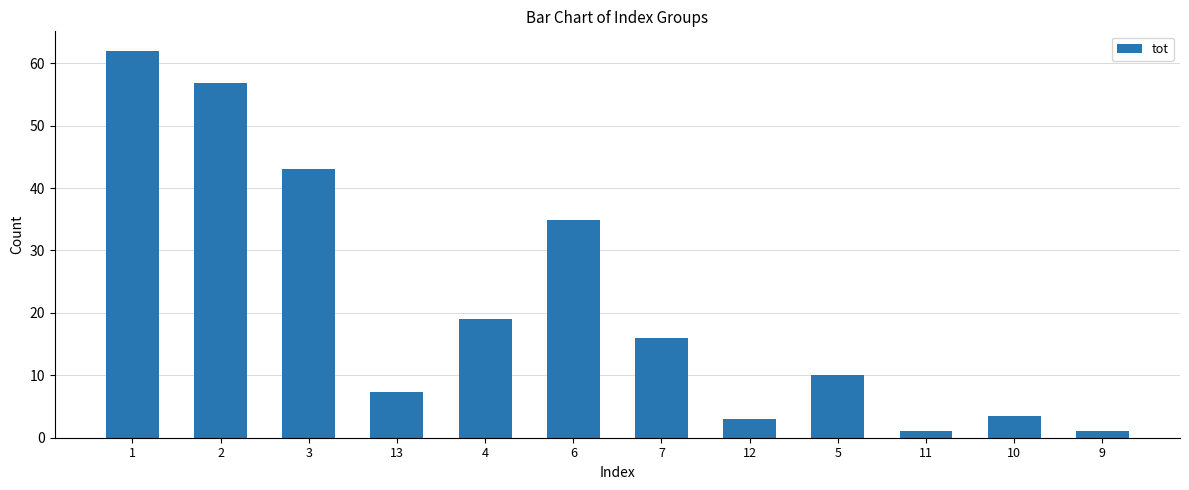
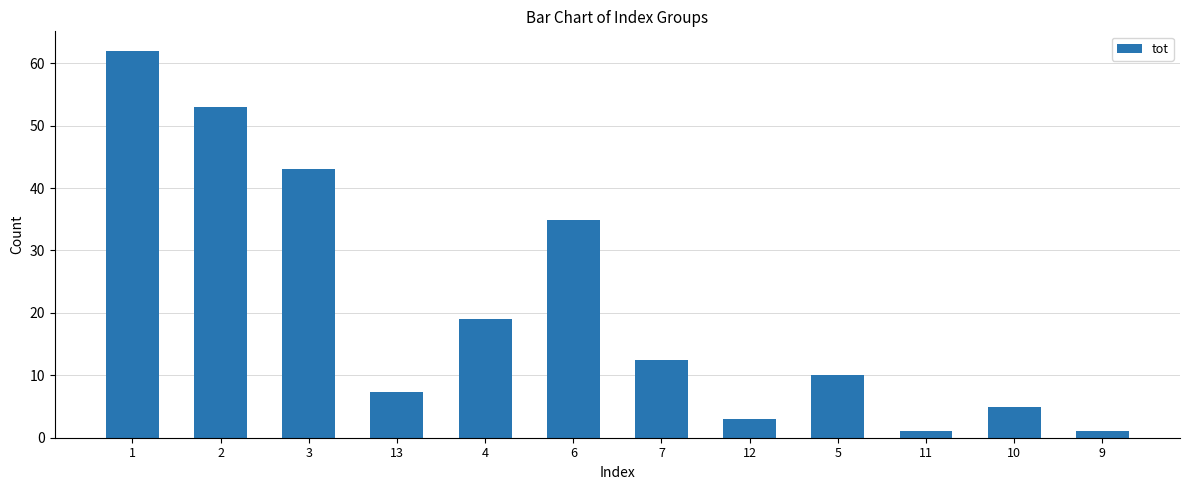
  {
    "1": 62,
-   "2": 57,
+   "2": 53,
    "3": 43,
    "13": 7,
    "4": 19,
    "6": 35,
-   "7": 16,
+   "7": 12,
    "12": 3,
    "5": 10,
    "11": 1,
-   "10": 4,
+   "10": 5,
    "9": 1
  }
